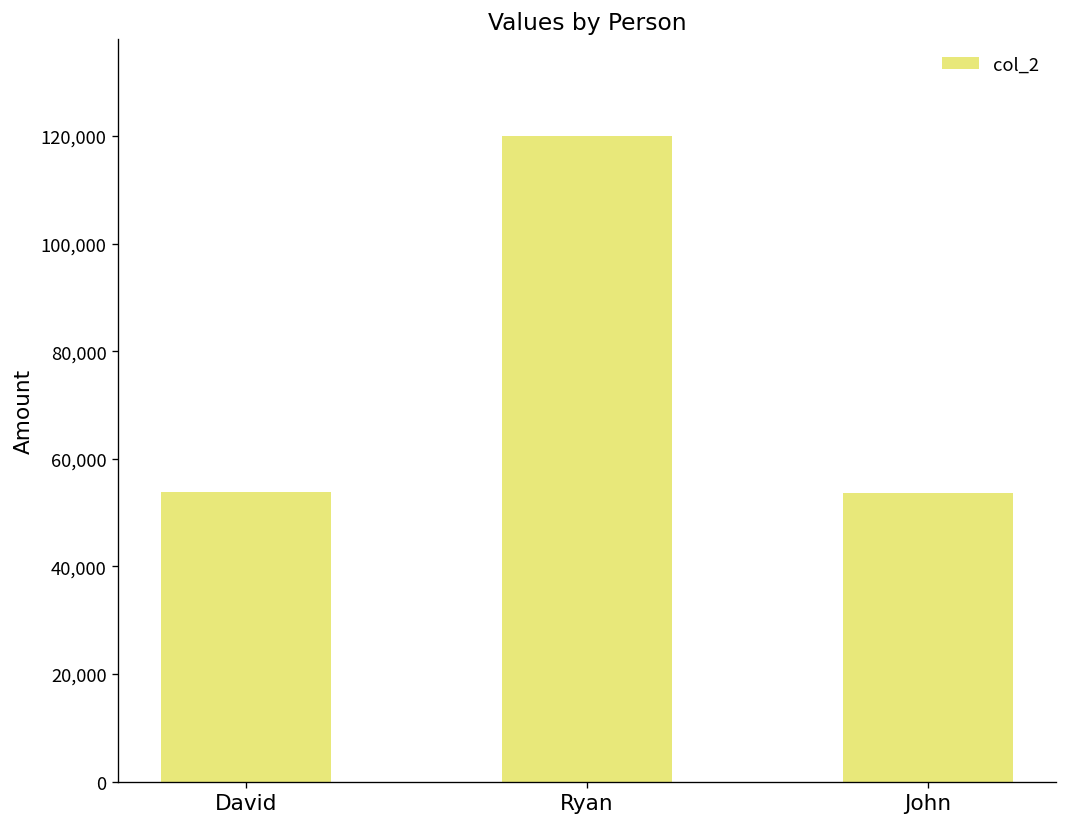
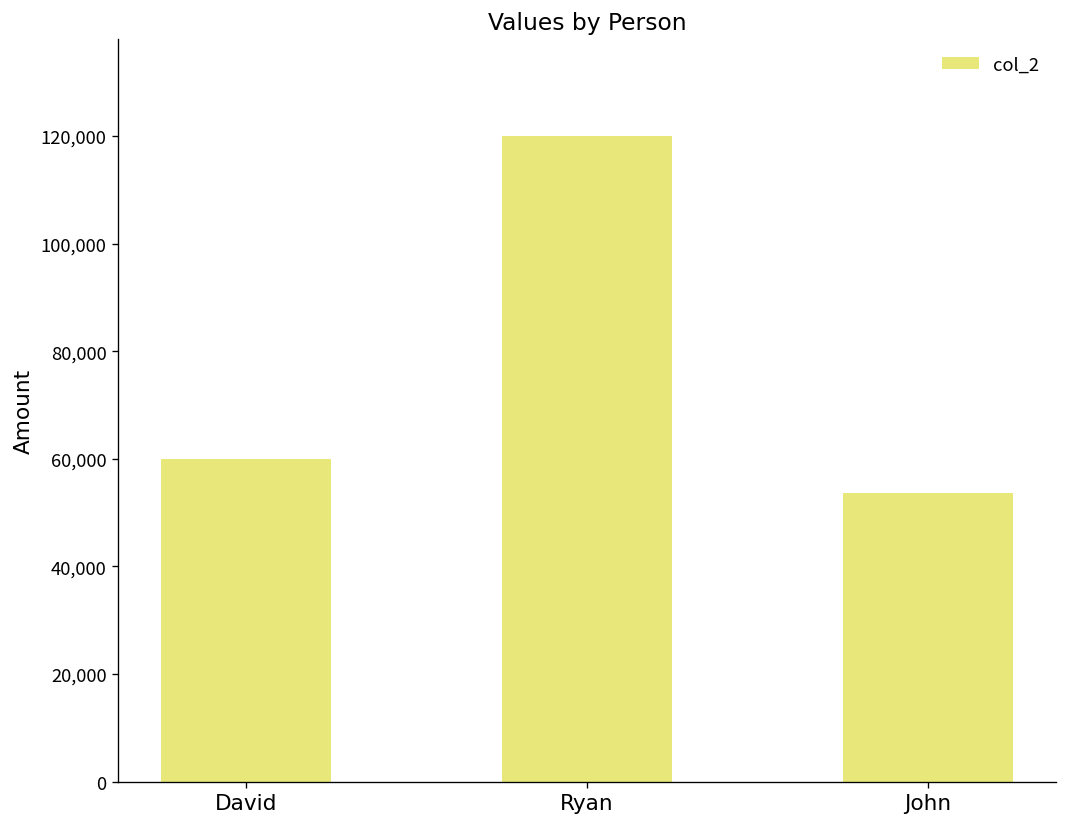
  {
-   "David": "54,000",
+   "David": "60,000",
    "Ryan": "120,000",
    "John": "54,000"
  }
